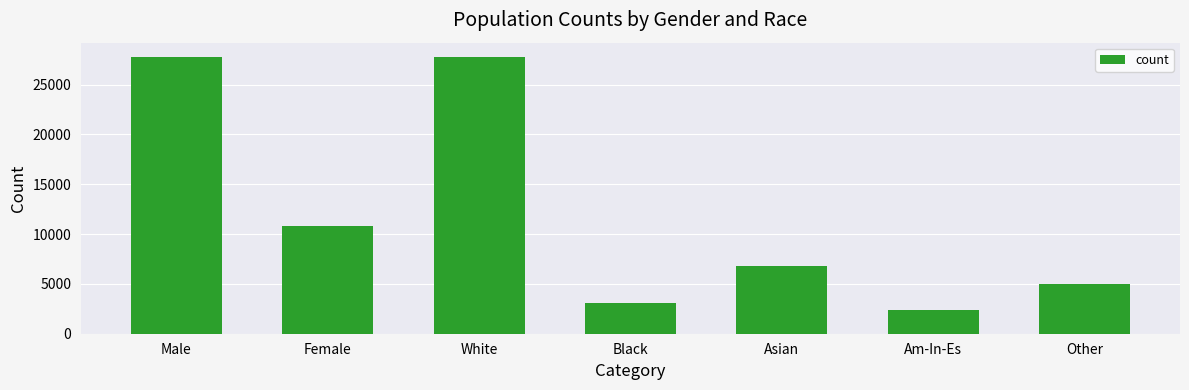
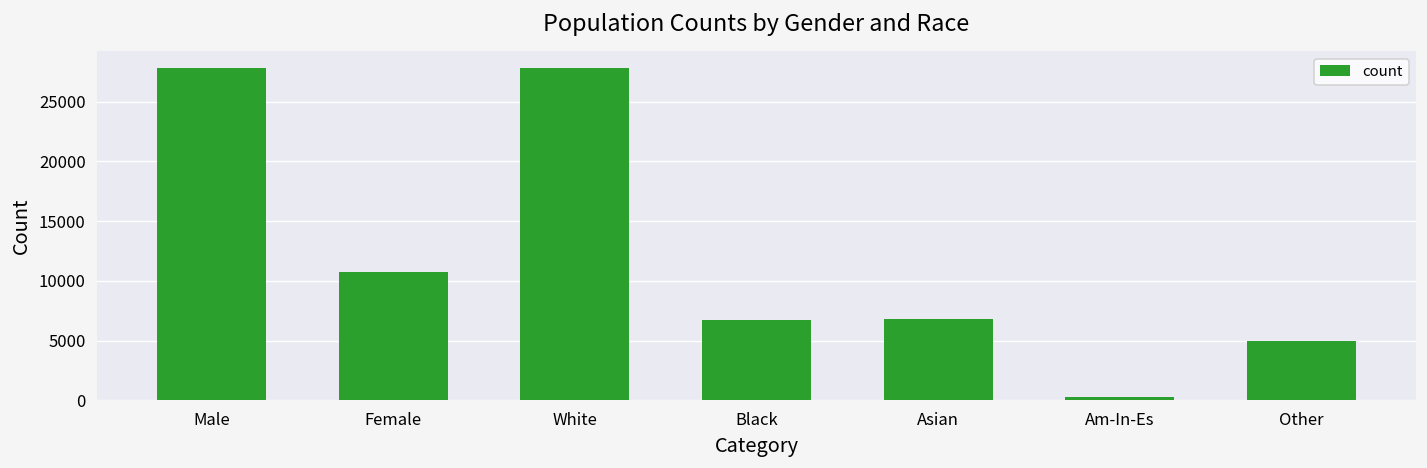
  {
    "Male": 28000,
    "Female": 11000,
    "White": 28000,
-   "Black": 3000,
+   "Black": 7000,
    "Asian": 7000,
-   "Am-In-Es": 2000,
+   "Am-In-Es": 0,
    "Other": 5000
  }
